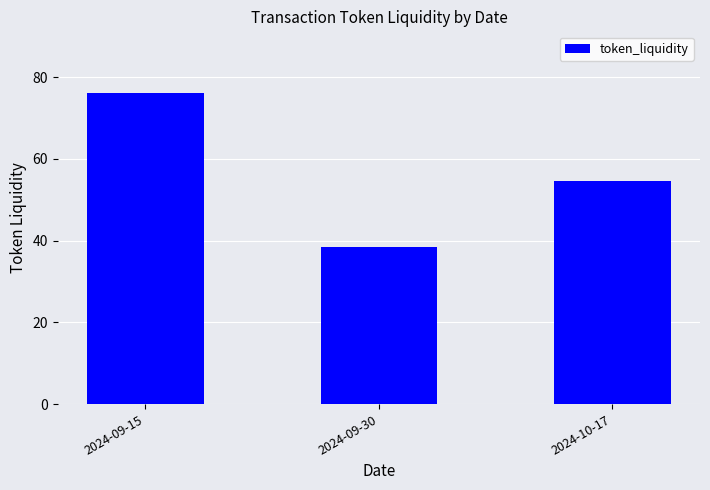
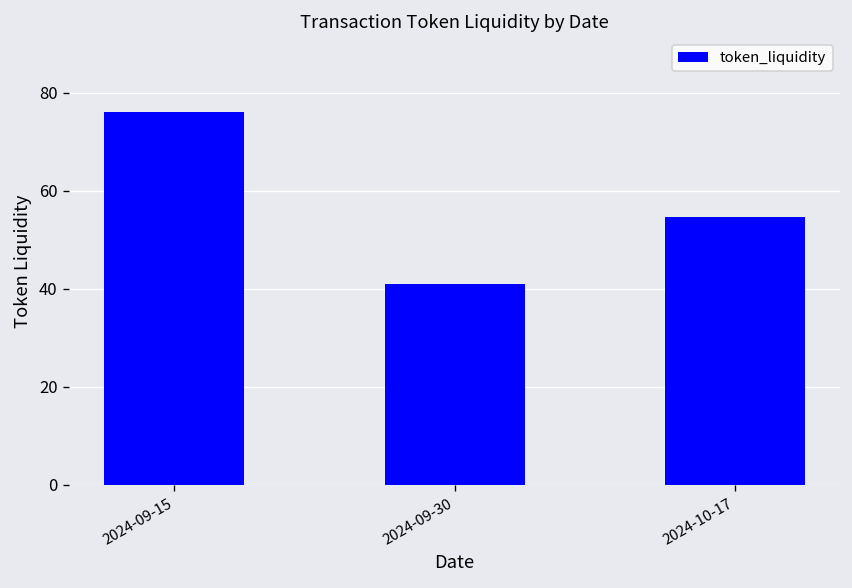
  {
    "2024-09-15": 76,
-   "2024-09-30": 39,
+   "2024-09-30": 41,
    "2024-10-17": 55
  }
